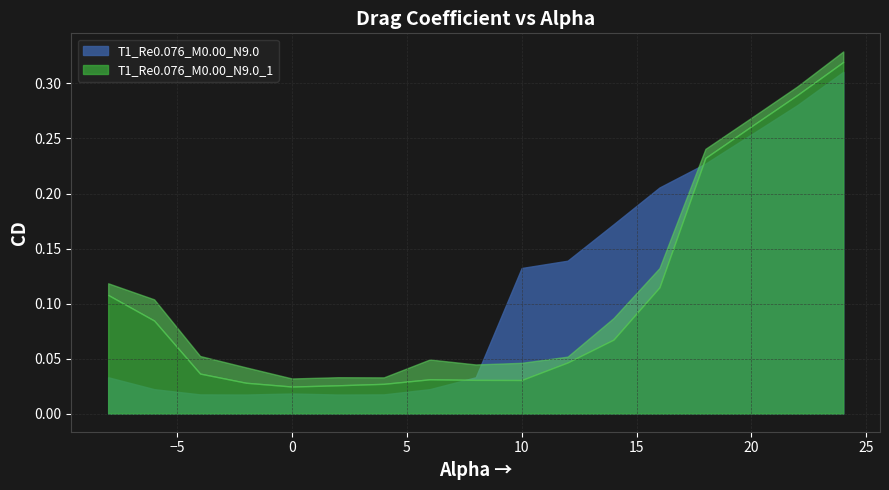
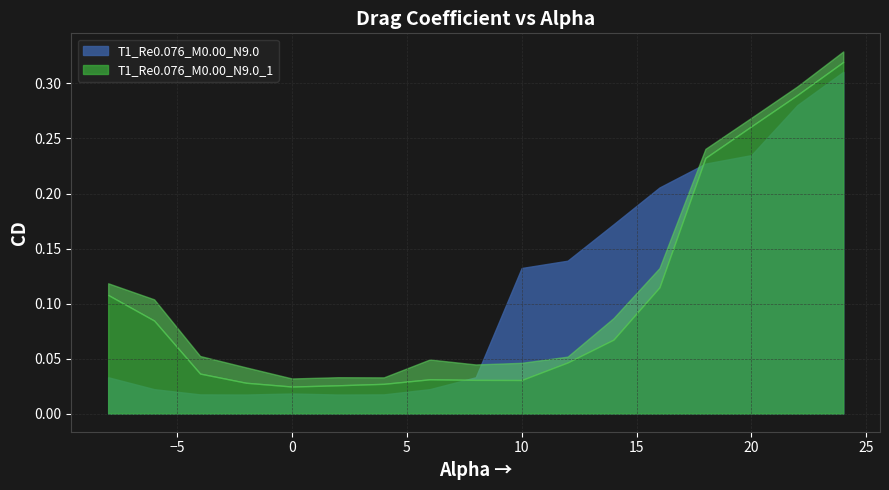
  {
    "T1_Re0.076_M0.00_N9.0": {
      "0": 0.018,
      "10": 0.132,
-     "20": 0.254
+     "20": 0.235
    }
  }
